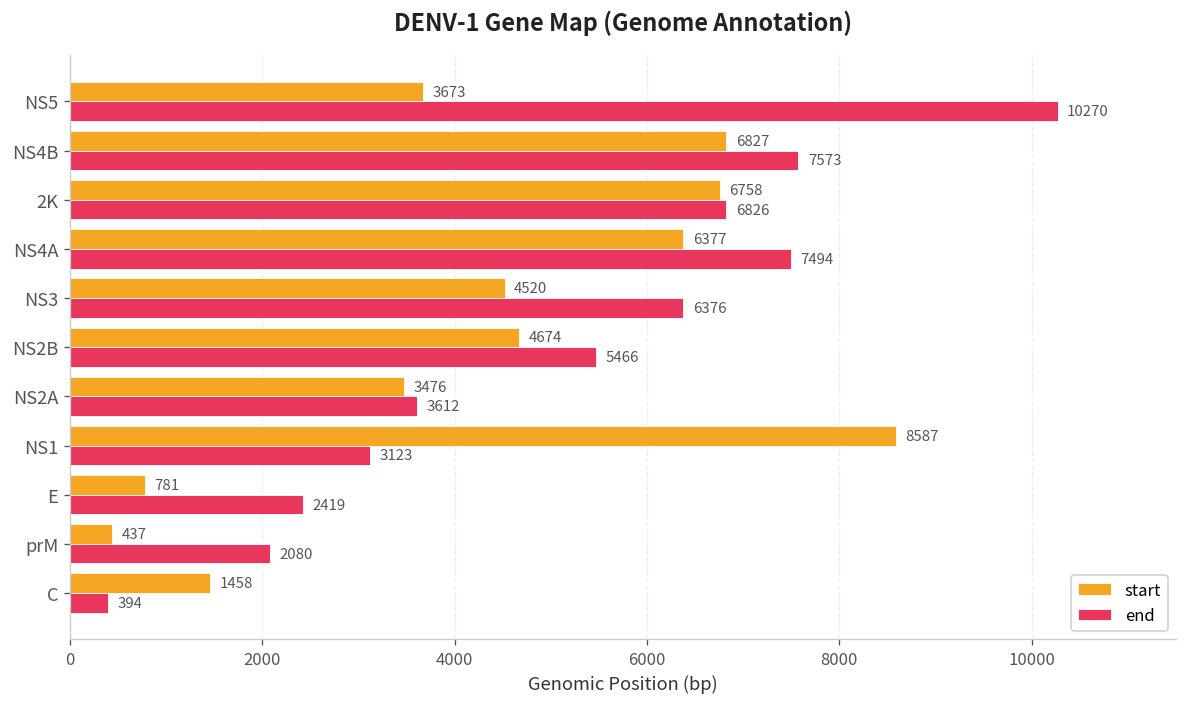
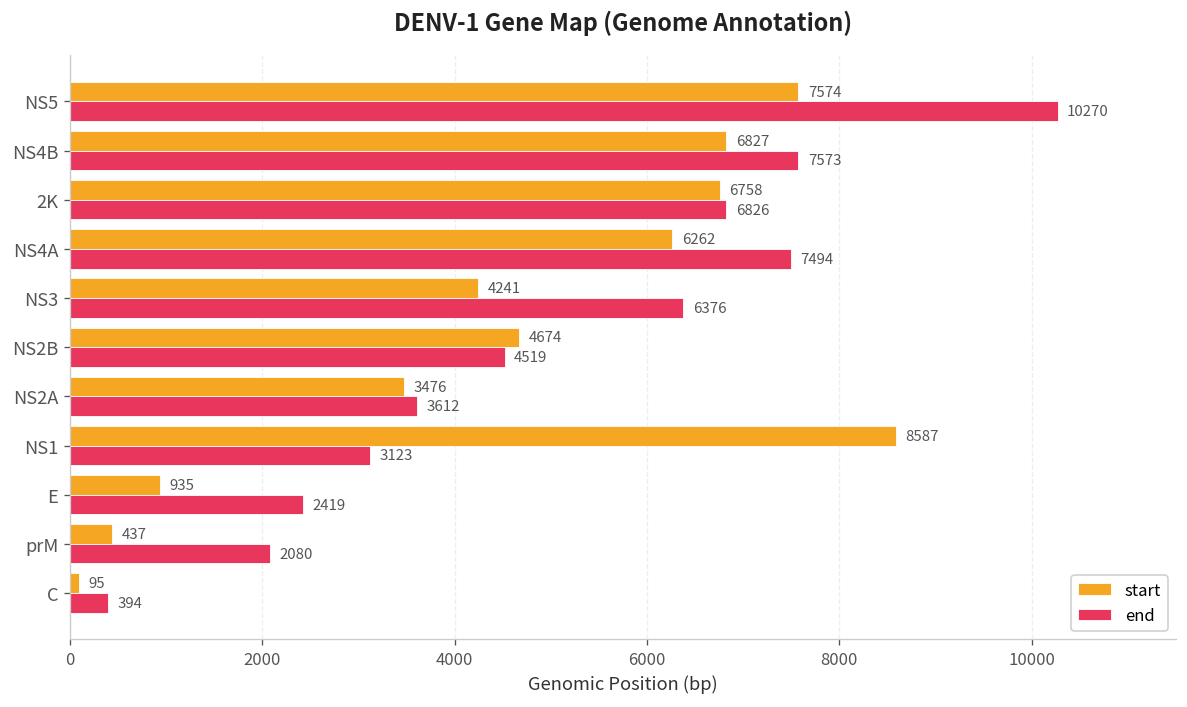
  {
    "start": {
-     "NS5": 3673,
+     "NS5": 7574,
      "NS4B": 6827,
      "2K": 6758,
-     "NS4A": 6377,
-     "NS3": 4520,
+     "NS4A": 6262,
+     "NS3": 4241,
      "NS2B": 4674,
      "NS2A": 3476,
      "NS1": 8587,
-     "E": 781,
+     "E": 935,
      "prM": 437,
-     "C": 1458
+     "C": 95
    },
    "end": {
      "NS5": 10270,
      "NS4B": 7573,
      "2K": 6826,
      "NS4A": 7494,
      "NS3": 6376,
-     "NS2B": 5466,
+     "NS2B": 4519,
      "NS2A": 3612,
      "NS1": 3123,
      "E": 2419,
      "prM": 2080,
      "C": 394
    }
  }
